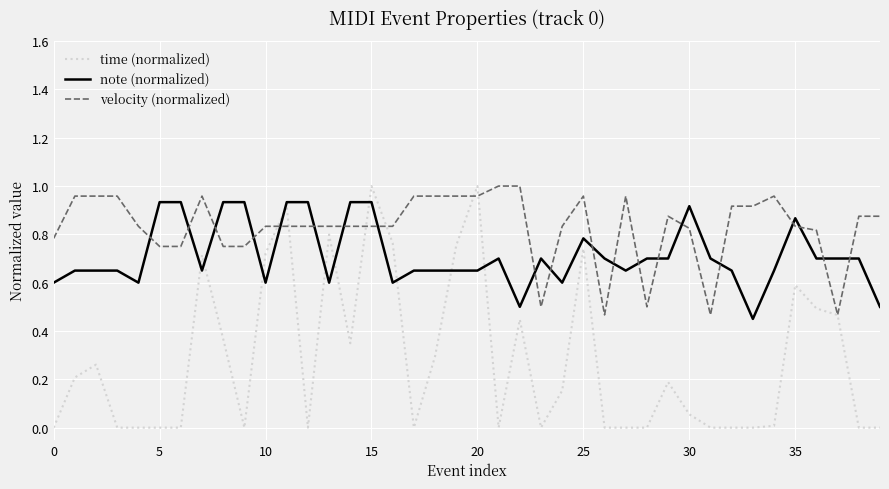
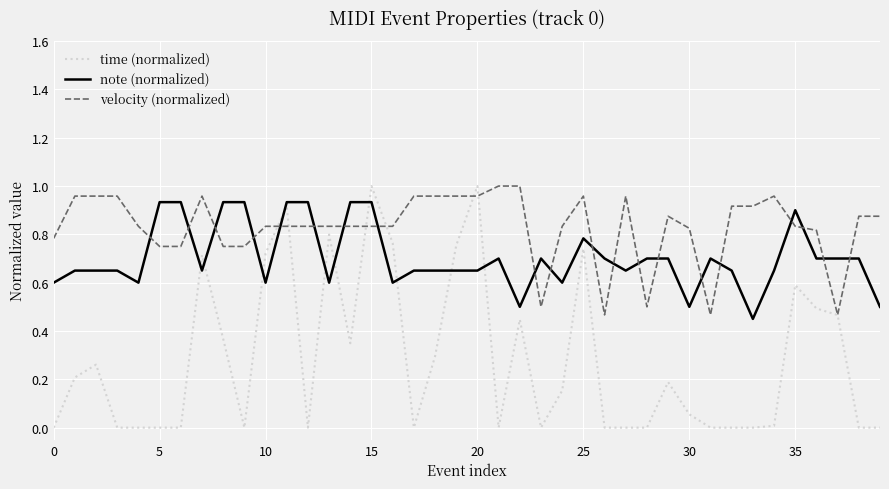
  {
    "time (normalized)": {
      "0": 0.00,
      "5": 0.00,
      "10": 0.72,
      "15": 1.00,
      "20": 1.00,
      "25": 0.74,
      "30": 0.06,
      "35": 0.59
    },
    "note (normalized)": {
      "0": 0.60,
      "5": 0.93,
      "10": 0.60,
      "15": 0.93,
      "20": 0.65,
      "25": 0.78,
-     "30": 0.92,
-     "35": 0.87
+     "30": 0.50,
+     "35": 0.90
    },
    "velocity (normalized)": {
      "0": 0.78,
      "5": 0.75,
      "10": 0.83,
      "15": 0.83,
      "20": 0.96,
      "25": 0.96,
      "30": 0.83,
      "35": 0.83
    }
  }
